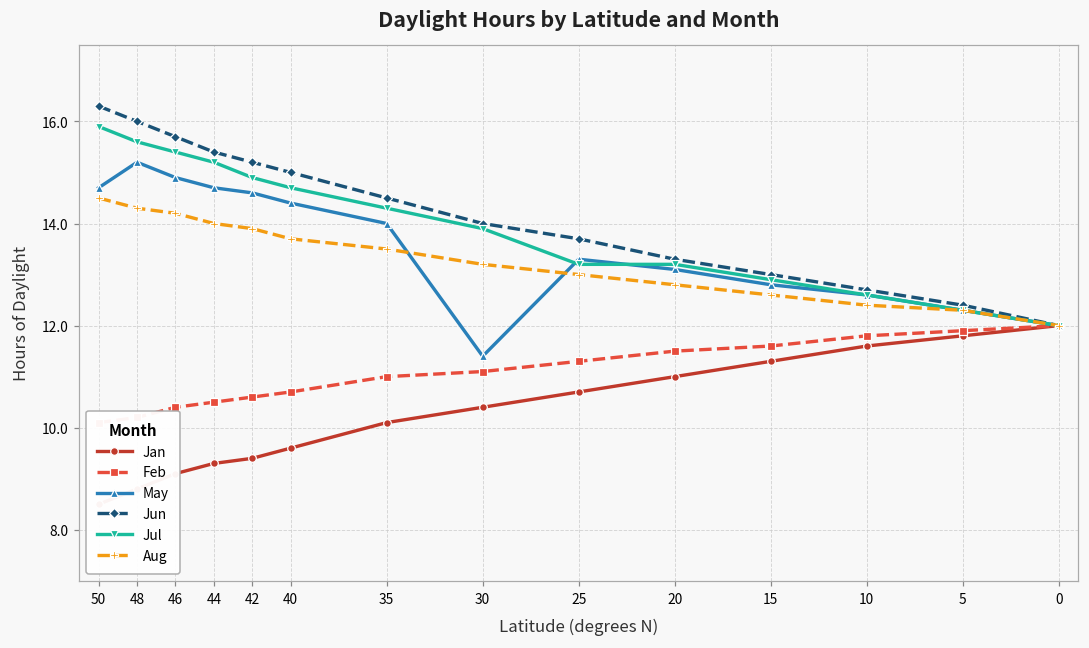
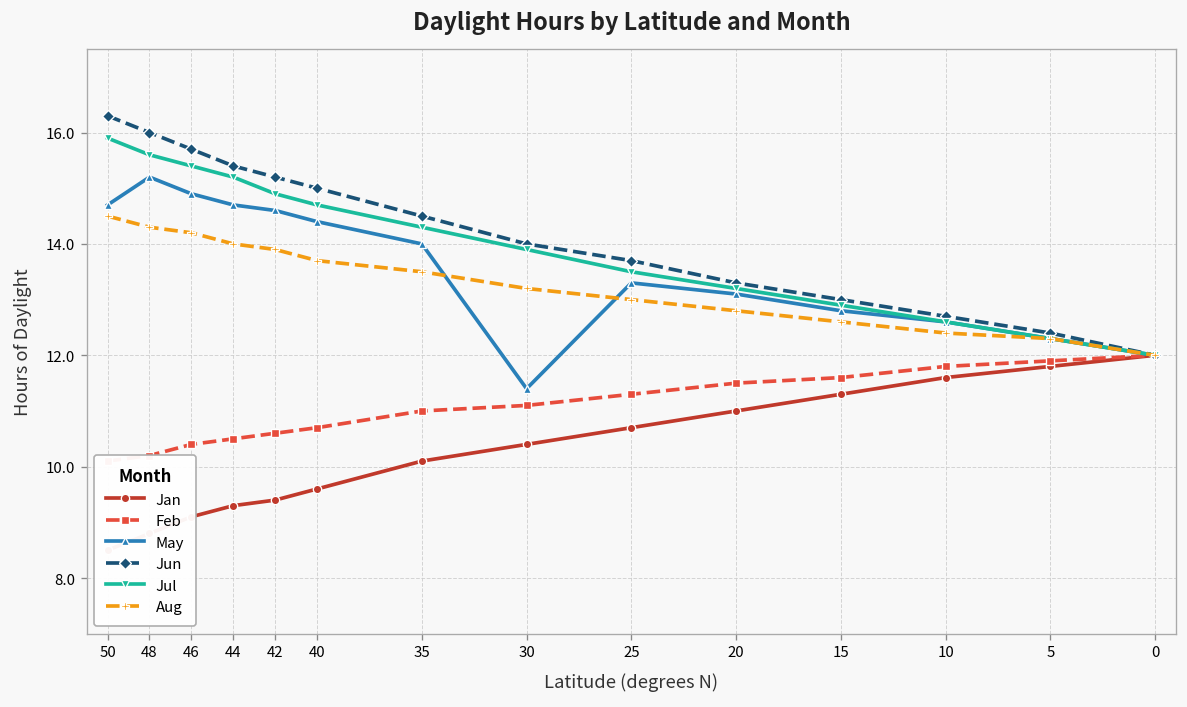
  {
    "May": {
      "50": 14.7,
      "48": 15.2,
      "46": 14.9,
      "44": 14.7,
      "42": 14.6,
      "40": 14.4,
      "35": 14.0,
      "30": 11.4,
      "25": 13.3,
      "20": 13.1,
      "15": 12.8
    },
    "Jun": {
      "50": 16.3,
      "48": 16.0,
      "46": 15.7,
      "44": 15.4,
      "42": 15.2,
      "40": 15.0,
      "35": 14.5,
      "30": 14.0,
      "25": 13.7,
      "20": 13.3,
      "15": 13.0,
      "10": 12.7,
      "5": 12.4
    },
    "Jul": {
      "50": 15.9,
      "48": 15.6,
      "46": 15.4,
      "44": 15.2,
      "42": 14.9,
      "40": 14.7,
      "35": 14.3,
      "30": 13.9,
-     "25": 13.2,
+     "25": 13.5,
      "20": 13.2,
      "15": 12.9
    },
    "Aug": {
      "50": 14.5,
      "48": 14.3,
      "46": 14.2,
      "44": 14.0,
      "42": 13.9,
      "40": 13.7,
      "35": 13.5,
      "30": 13.2,
      "25": 13.0,
      "20": 12.8,
      "15": 12.6,
      "10": 12.4
    }
  }
